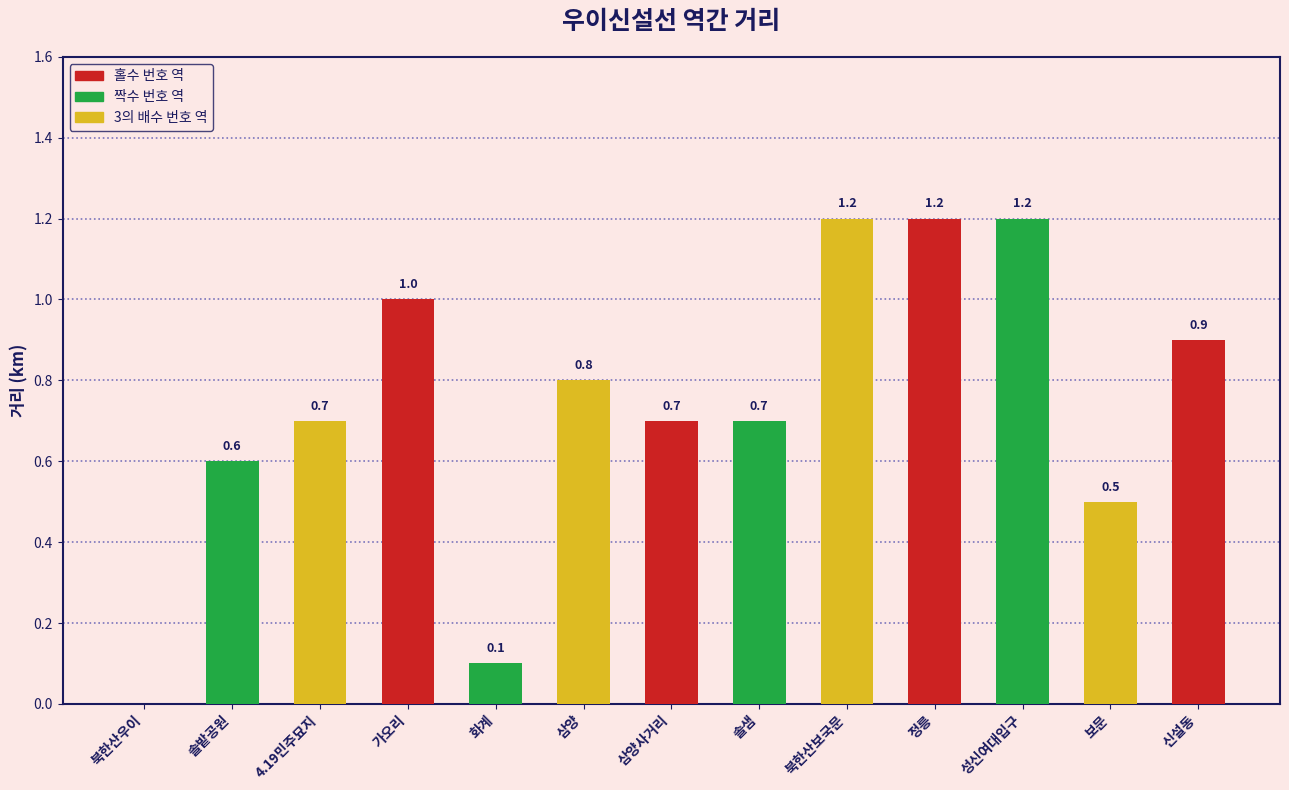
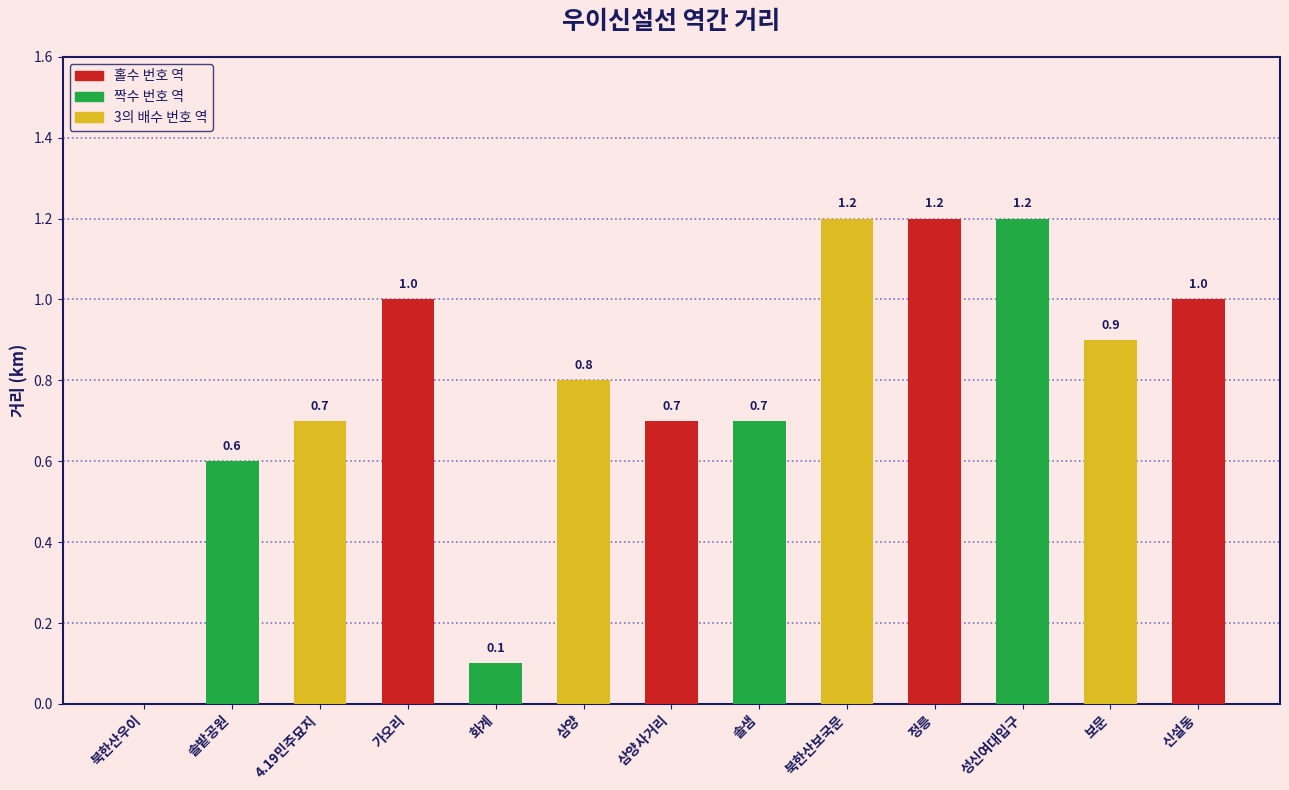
  {
    "솔밭공원": 0.6,
    "4.19민주묘지": 0.7,
    "가오리": 1.0,
    "화계": 0.1,
    "삼양": 0.8,
    "삼양사거리": 0.7,
    "솔샘": 0.7,
    "북한산보국문": 1.2,
    "정릉": 1.2,
    "성신여대입구": 1.2,
-   "보문": 0.5,
-   "신설동": 0.9
+   "보문": 0.9,
+   "신설동": 1.0
  }
